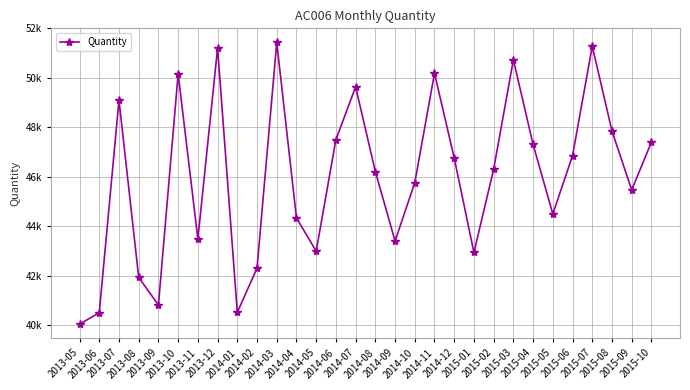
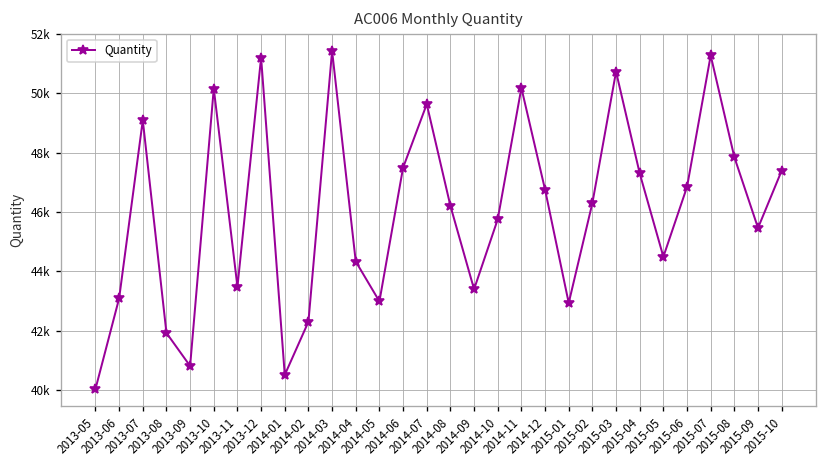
  {
    "2013-05": 40000,
-   "2013-06": 40500,
+   "2013-06": 43100,
    "2013-07": 49100,
    "2013-08": 41900,
    "2013-09": 40800,
    "2013-10": 50200,
    "2013-11": 43500,
    "2013-12": 51200,
    "2014-01": 40500,
    "2014-02": 42300,
    "2014-03": 51400,
    "2014-04": 44300,
    "2014-05": 43000,
    "2014-06": 47500,
    "2014-07": 49600,
    "2014-08": 46200,
    "2014-09": 43400,
    "2014-10": 45800,
    "2014-11": 50200,
    "2014-12": 46800,
    "2015-01": 42900,
    "2015-02": 46300,
    "2015-03": 50700,
    "2015-04": 47300,
    "2015-05": 44500,
    "2015-06": 46900,
    "2015-07": 51300,
    "2015-08": 47900,
    "2015-09": 45500,
    "2015-10": 47400
  }
